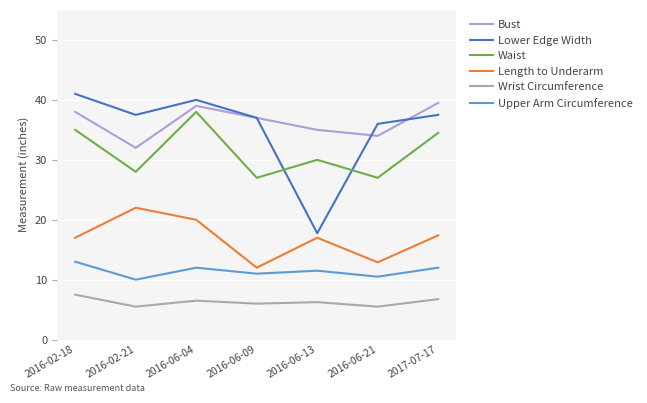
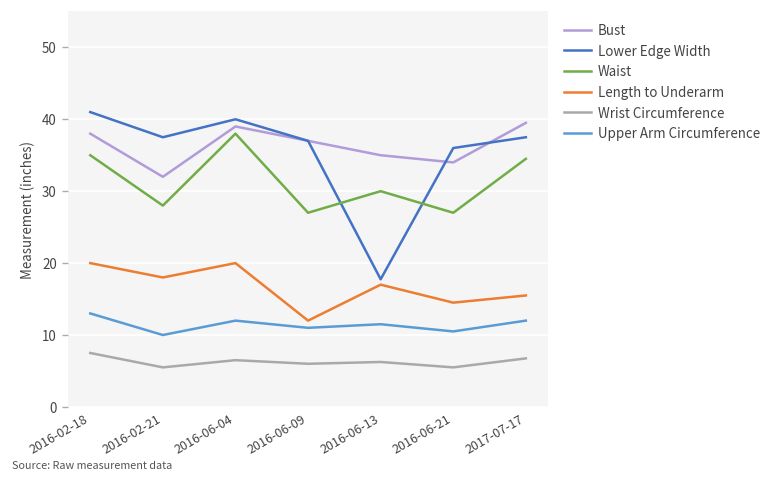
  {
    "Waist": {
      "2016-02-18": 35,
      "2016-02-21": 28,
      "2016-06-04": 38,
      "2016-06-09": 27,
      "2016-06-13": 30,
      "2016-06-21": 27,
      "2017-07-17": 35
    },
    "Length to Underarm": {
-     "2016-02-18": 17,
-     "2016-02-21": 22,
+     "2016-02-18": 20,
+     "2016-02-21": 18,
      "2016-06-04": 20,
      "2016-06-09": 12,
      "2016-06-13": 17,
-     "2016-06-21": 13,
-     "2017-07-17": 17
+     "2016-06-21": 15,
+     "2017-07-17": 16
    }
  }
